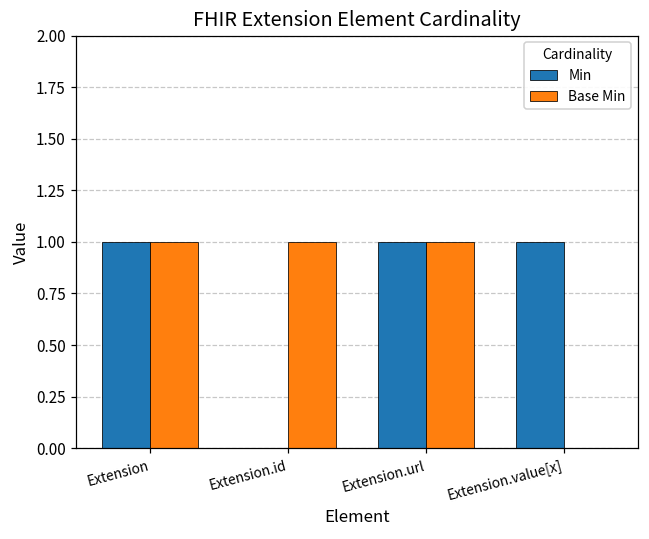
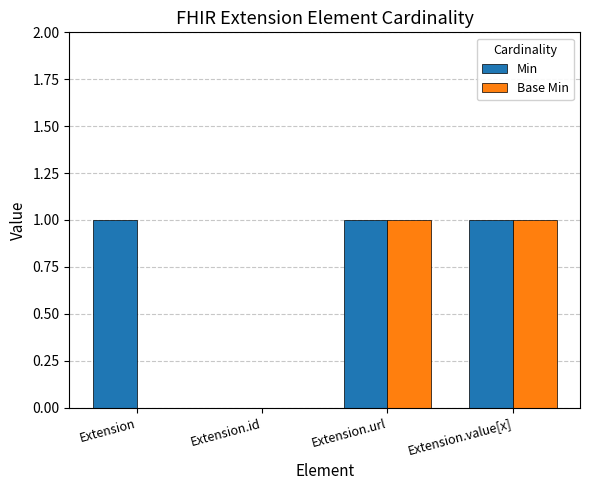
  {
    "Min": {
      "Extension": 1,
      "Extension.id": 0,
      "Extension.url": 1,
      "Extension.value[x]": 1
    },
    "Base Min": {
-     "Extension": 1,
-     "Extension.id": 1,
+     "Extension": 0,
+     "Extension.id": 0,
      "Extension.url": 1,
-     "Extension.value[x]": 0
+     "Extension.value[x]": 1
    }
  }
